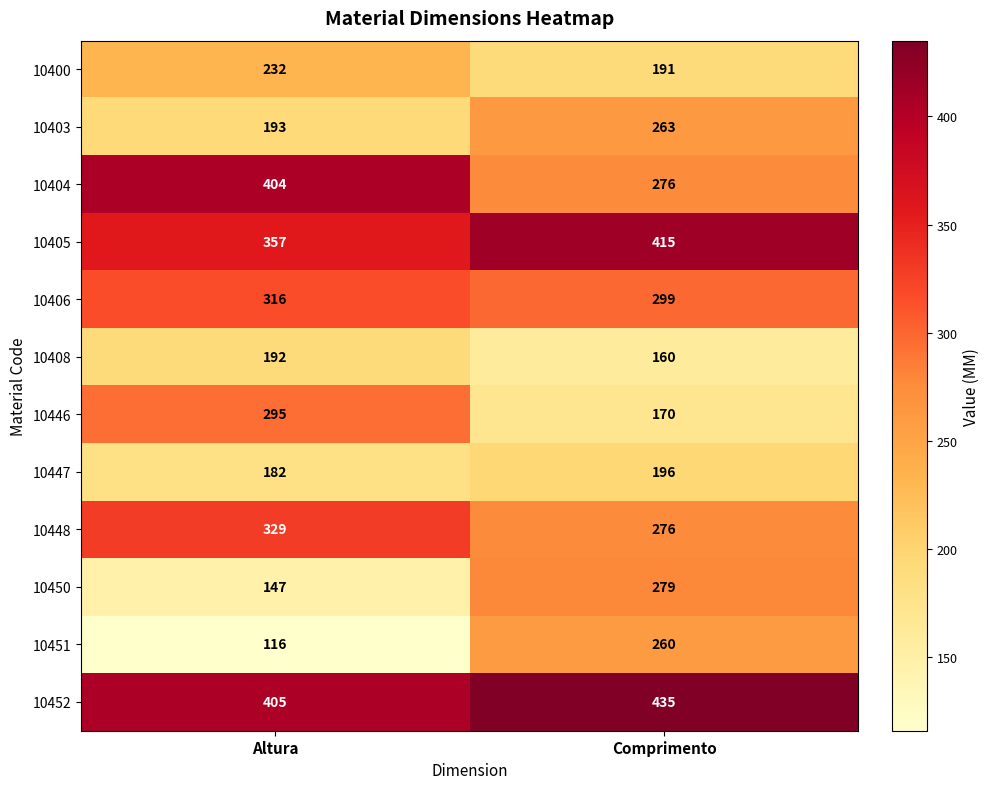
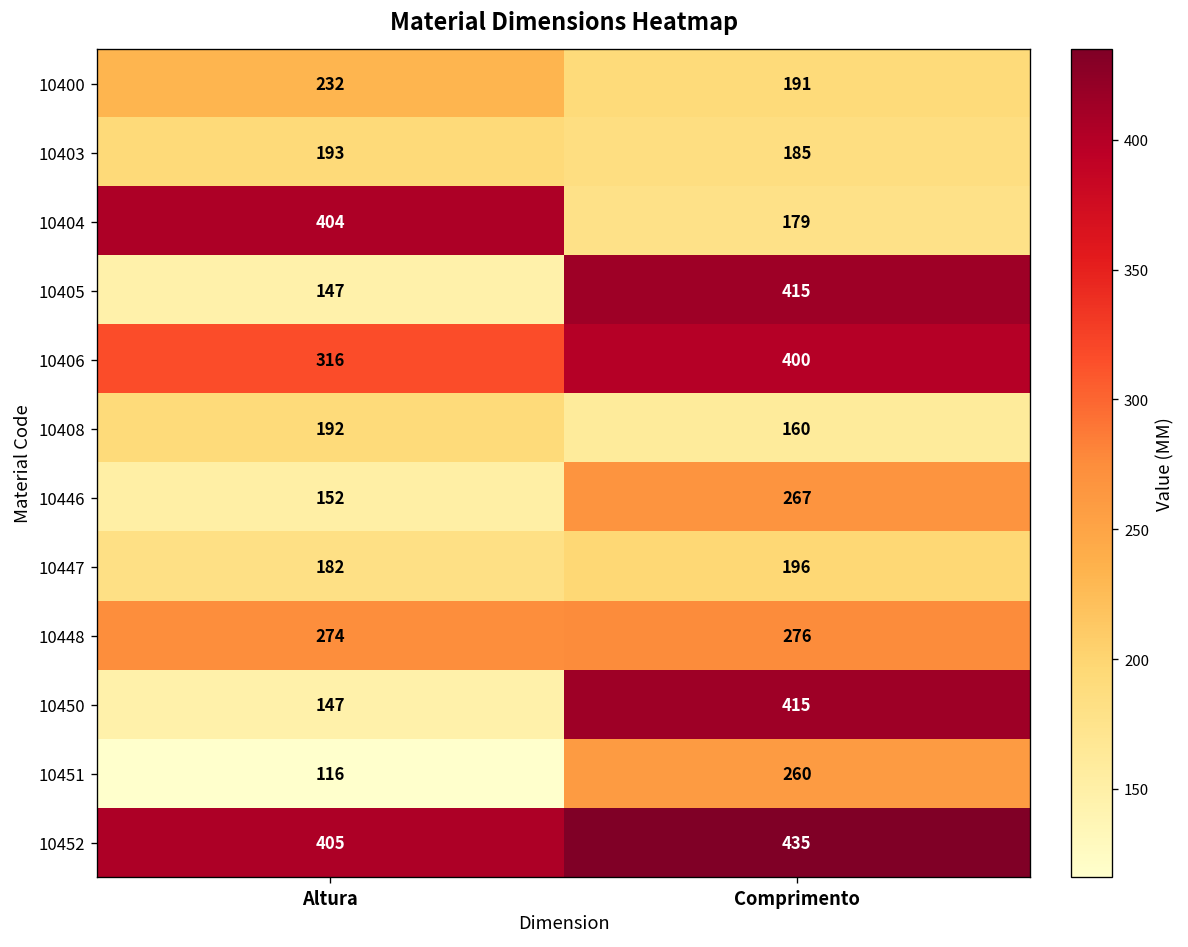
  {
    "10400": {
      "Altura": 232,
      "Comprimento": 191
    },
    "10403": {
      "Altura": 193,
-     "Comprimento": 263
+     "Comprimento": 185
    },
    "10404": {
      "Altura": 404,
-     "Comprimento": 276
+     "Comprimento": 179
    },
    "10405": {
-     "Altura": 357,
+     "Altura": 147,
      "Comprimento": 415
    },
    "10406": {
      "Altura": 316,
-     "Comprimento": 299
+     "Comprimento": 400
    },
    "10408": {
      "Altura": 192,
      "Comprimento": 160
    },
    "10446": {
-     "Altura": 295,
-     "Comprimento": 170
+     "Altura": 152,
+     "Comprimento": 267
    },
    "10447": {
      "Altura": 182,
      "Comprimento": 196
    },
    "10448": {
-     "Altura": 329,
+     "Altura": 274,
      "Comprimento": 276
    },
    "10450": {
      "Altura": 147,
-     "Comprimento": 279
+     "Comprimento": 415
    },
    "10451": {
      "Altura": 116,
      "Comprimento": 260
    },
    "10452": {
      "Altura": 405,
      "Comprimento": 435
    }
  }
